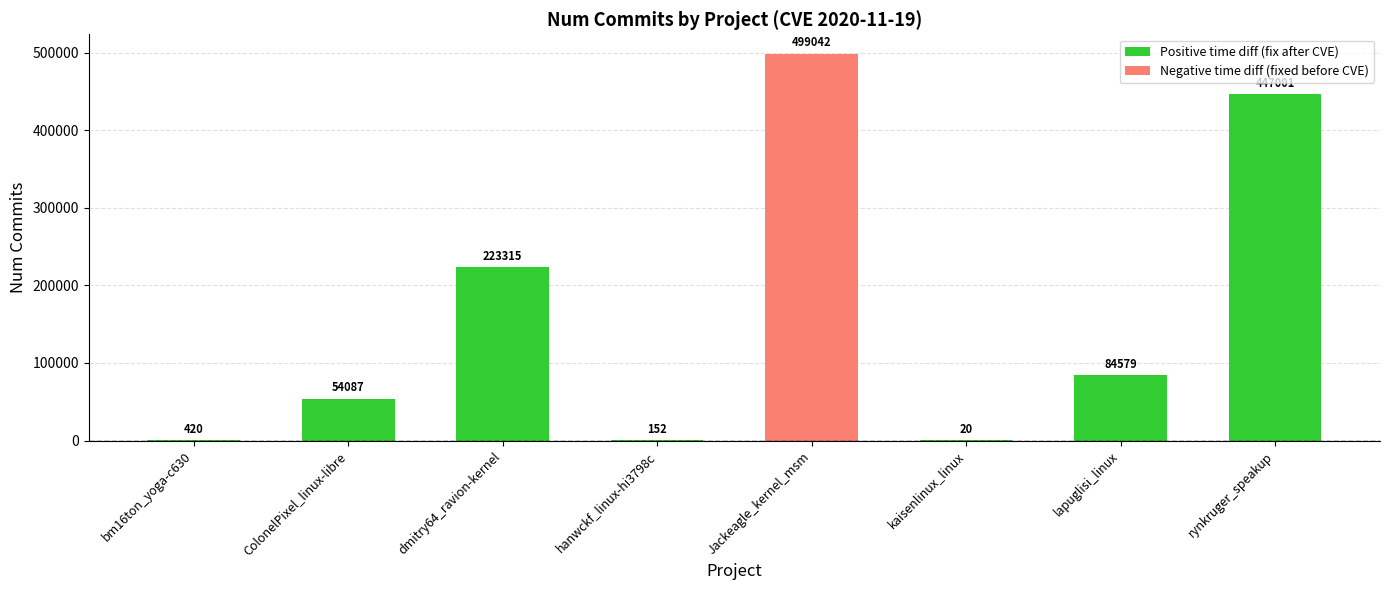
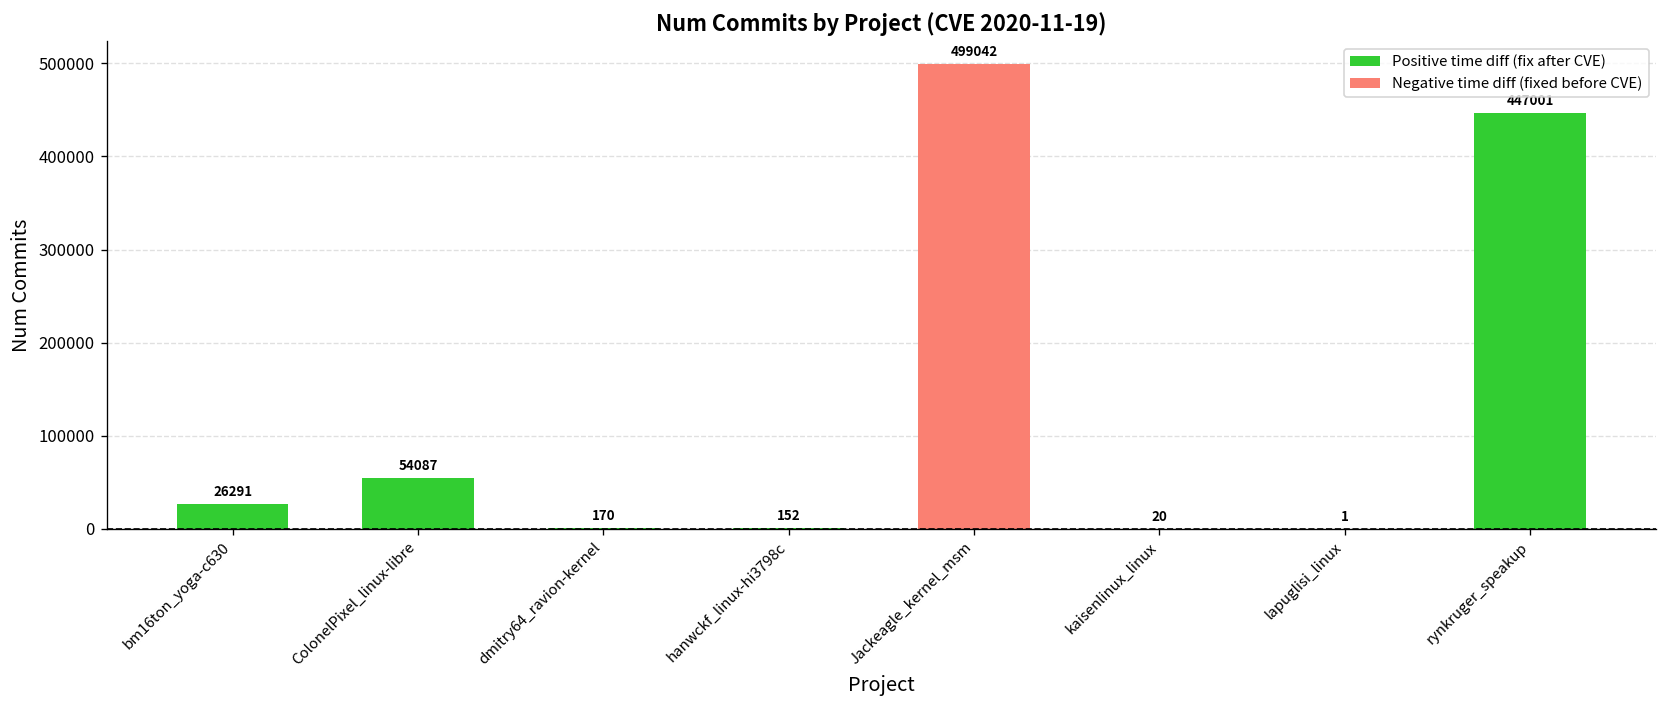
  {
-   "bm16ton_yoga-c630": 420,
+   "bm16ton_yoga-c630": 26291,
    "ColonelPixel_linux-libre": 54087,
-   "dmitry64_ravion-kernel": 223315,
+   "dmitry64_ravion-kernel": 170,
    "hanwckf_linux-hi3798c": 152,
    "Jackeagle_kernel_msm": 499042,
    "kaisenlinux_linux": 20,
-   "lapuglisi_linux": 84579
+   "lapuglisi_linux": 1
  }
